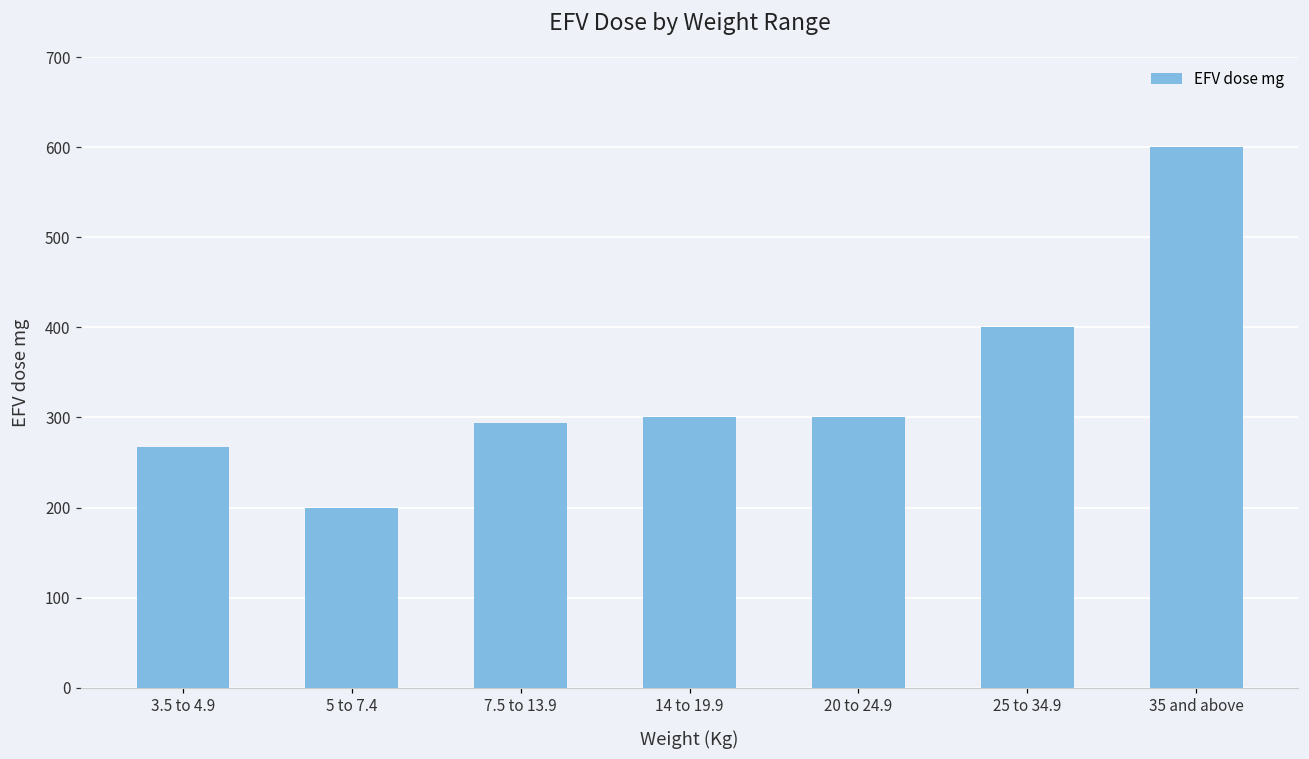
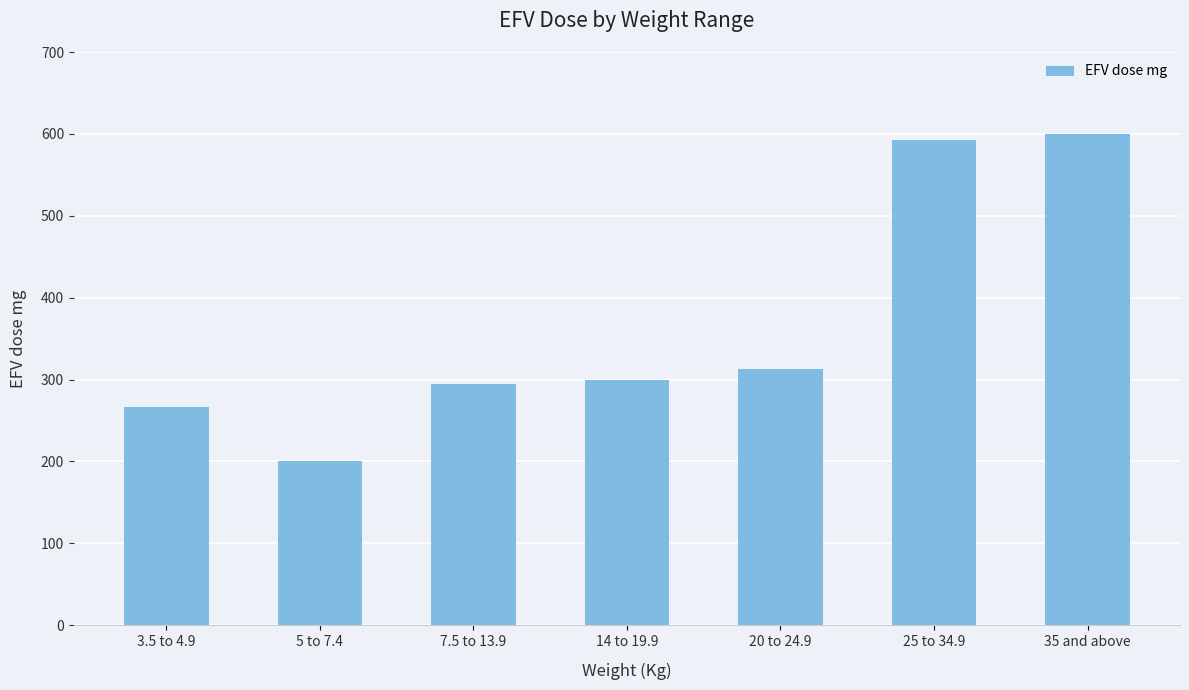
  {
    "3.5 to 4.9": 270,
    "5 to 7.4": 200,
    "7.5 to 13.9": 290,
    "14 to 19.9": 300,
-   "20 to 24.9": 300,
-   "25 to 34.9": 400,
+   "20 to 24.9": 310,
+   "25 to 34.9": 590,
    "35 and above": 600
  }
